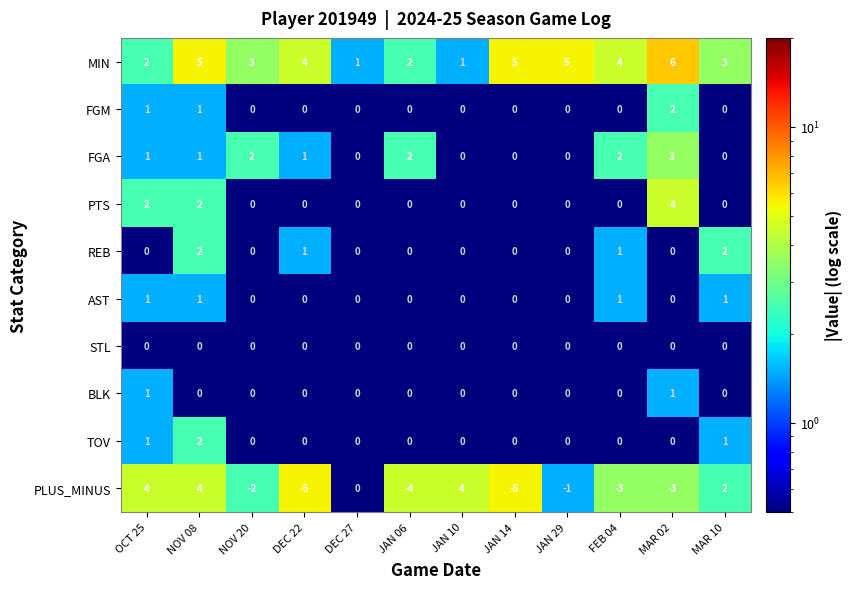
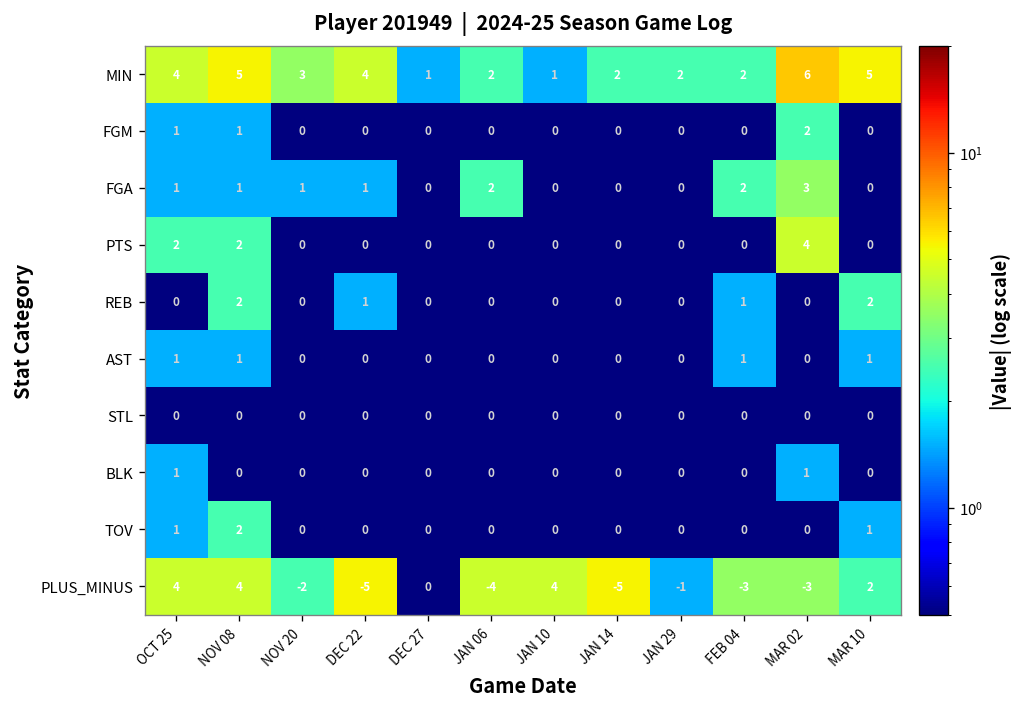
  {
    "MIN": {
-     "OCT 25": 2,
+     "OCT 25": 4,
      "NOV 08": 5,
      "NOV 20": 3,
      "DEC 22": 4,
      "DEC 27": 1,
      "JAN 06": 2,
      "JAN 10": 1,
-     "JAN 14": 5,
-     "JAN 29": 5,
-     "FEB 04": 4,
+     "JAN 14": 2,
+     "JAN 29": 2,
+     "FEB 04": 2,
      "MAR 02": 6,
-     "MAR 10": 3
+     "MAR 10": 5
    },
    "FGM": {
      "OCT 25": 1,
      "NOV 08": 1,
      "NOV 20": 0,
      "DEC 22": 0,
      "DEC 27": 0,
      "JAN 06": 0,
      "JAN 10": 0,
      "JAN 14": 0,
      "JAN 29": 0,
      "FEB 04": 0,
      "MAR 02": 2,
      "MAR 10": 0
    },
    "FGA": {
      "OCT 25": 1,
      "NOV 08": 1,
-     "NOV 20": 2,
+     "NOV 20": 1,
      "DEC 22": 1,
      "DEC 27": 0,
      "JAN 06": 2,
      "JAN 10": 0,
      "JAN 14": 0,
      "JAN 29": 0,
      "FEB 04": 2,
      "MAR 02": 3,
      "MAR 10": 0
    },
    "PTS": {
      "OCT 25": 2,
      "NOV 08": 2,
      "NOV 20": 0,
      "DEC 22": 0,
      "DEC 27": 0,
      "JAN 06": 0,
      "JAN 10": 0,
      "JAN 14": 0,
      "JAN 29": 0,
      "FEB 04": 0,
      "MAR 02": 4,
      "MAR 10": 0
    },
    "REB": {
      "OCT 25": 0,
      "NOV 08": 2,
      "NOV 20": 0,
      "DEC 22": 1,
      "DEC 27": 0,
      "JAN 06": 0,
      "JAN 10": 0,
      "JAN 14": 0,
      "JAN 29": 0,
      "FEB 04": 1,
      "MAR 02": 0,
      "MAR 10": 2
    },
    "AST": {
      "OCT 25": 1,
      "NOV 08": 1,
      "NOV 20": 0,
      "DEC 22": 0,
      "DEC 27": 0,
      "JAN 06": 0,
      "JAN 10": 0,
      "JAN 14": 0,
      "JAN 29": 0,
      "FEB 04": 1,
      "MAR 02": 0,
      "MAR 10": 1
    },
    "STL": {
      "OCT 25": 0,
      "NOV 08": 0,
      "NOV 20": 0,
      "DEC 22": 0,
      "DEC 27": 0,
      "JAN 06": 0,
      "JAN 10": 0,
      "JAN 14": 0,
      "JAN 29": 0,
      "FEB 04": 0,
      "MAR 02": 0,
      "MAR 10": 0
    },
    "BLK": {
      "OCT 25": 1,
      "NOV 08": 0,
      "NOV 20": 0,
      "DEC 22": 0,
      "DEC 27": 0,
      "JAN 06": 0,
      "JAN 10": 0,
      "JAN 14": 0,
      "JAN 29": 0,
      "FEB 04": 0,
      "MAR 02": 1,
      "MAR 10": 0
    },
    "TOV": {
      "OCT 25": 1,
      "NOV 08": 2,
      "NOV 20": 0,
      "DEC 22": 0,
      "DEC 27": 0,
      "JAN 06": 0,
      "JAN 10": 0,
      "JAN 14": 0,
      "JAN 29": 0,
      "FEB 04": 0,
      "MAR 02": 0,
      "MAR 10": 1
    },
    "PLUS_MINUS": {
      "OCT 25": 4,
      "NOV 08": 4,
      "NOV 20": -2,
      "DEC 22": -5,
      "DEC 27": 0,
      "JAN 06": -4,
      "JAN 10": 4,
      "JAN 14": -5,
      "JAN 29": -1,
      "FEB 04": -3,
      "MAR 02": -3,
      "MAR 10": 2
    }
  }
